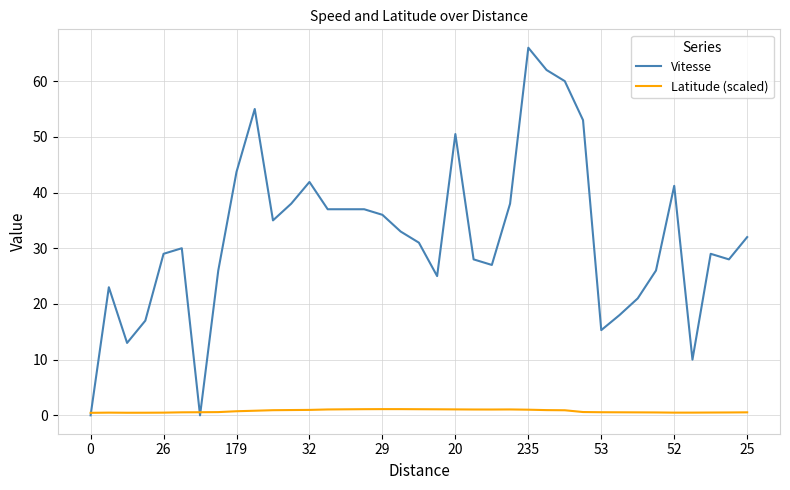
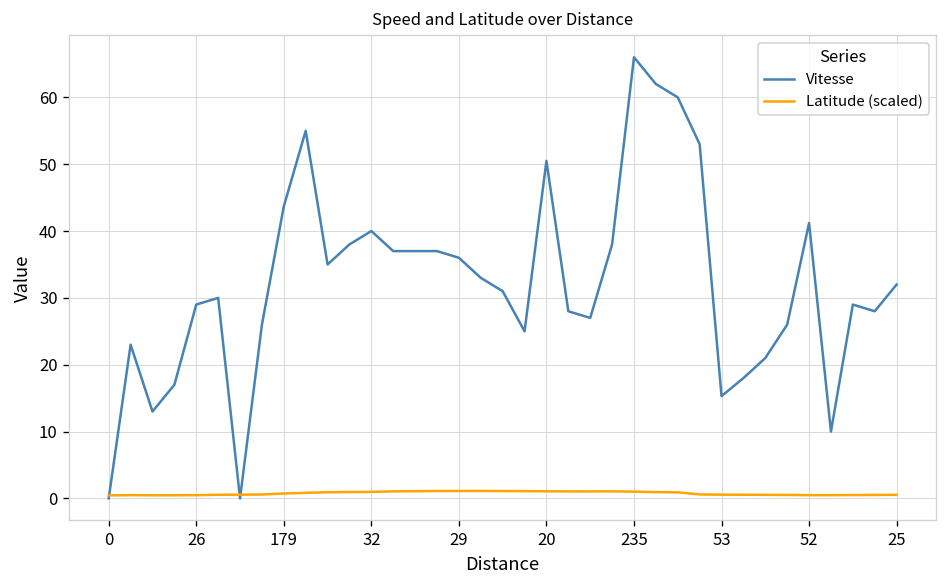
  {
    "Vitesse": {
      "179": 44,
-     "32": 42,
+     "32": 40,
      "20": 51,
      "235": 66,
      "53": 15,
      "52": 41
    },
    "Latitude (scaled)": {
      "179": 1,
      "32": 1,
      "20": 1,
      "235": 1,
      "53": 1,
      "52": 0
    }
  }
